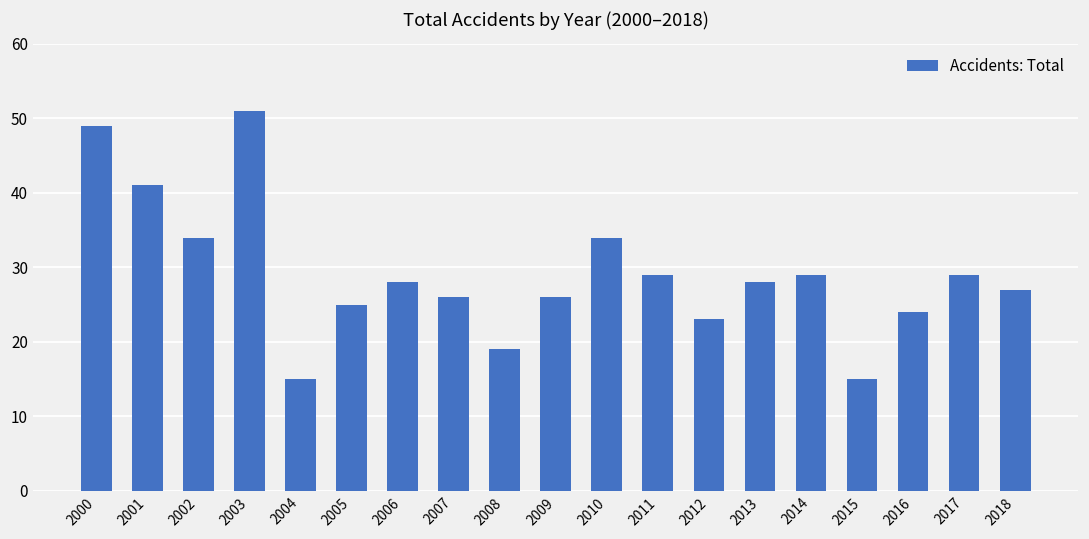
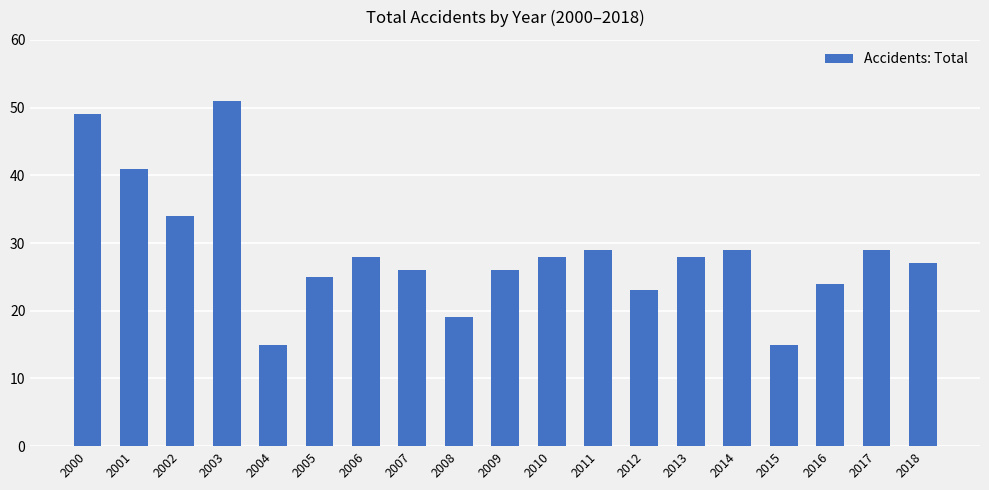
  {
    "2000": 49,
    "2001": 41,
    "2002": 34,
    "2003": 51,
    "2004": 15,
    "2005": 25,
    "2006": 28,
    "2007": 26,
    "2008": 19,
    "2009": 26,
-   "2010": 34,
+   "2010": 28,
    "2011": 29,
    "2012": 23,
    "2013": 28,
    "2014": 29,
    "2015": 15,
    "2016": 24,
    "2017": 29,
    "2018": 27
  }
